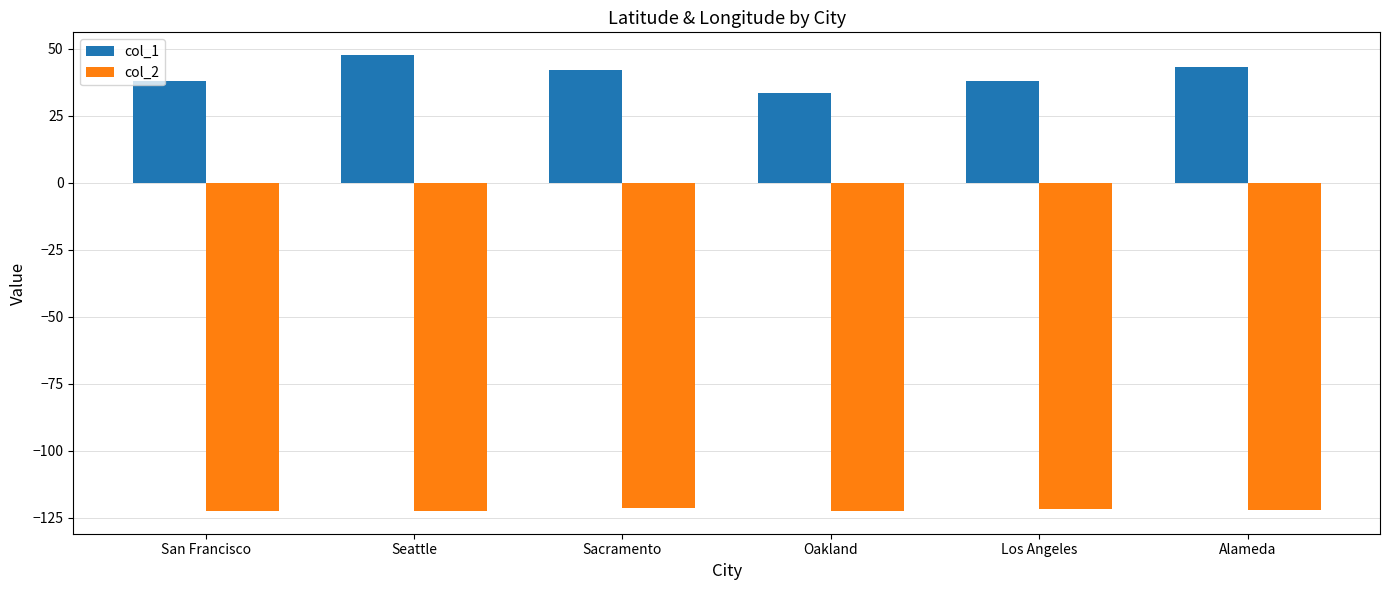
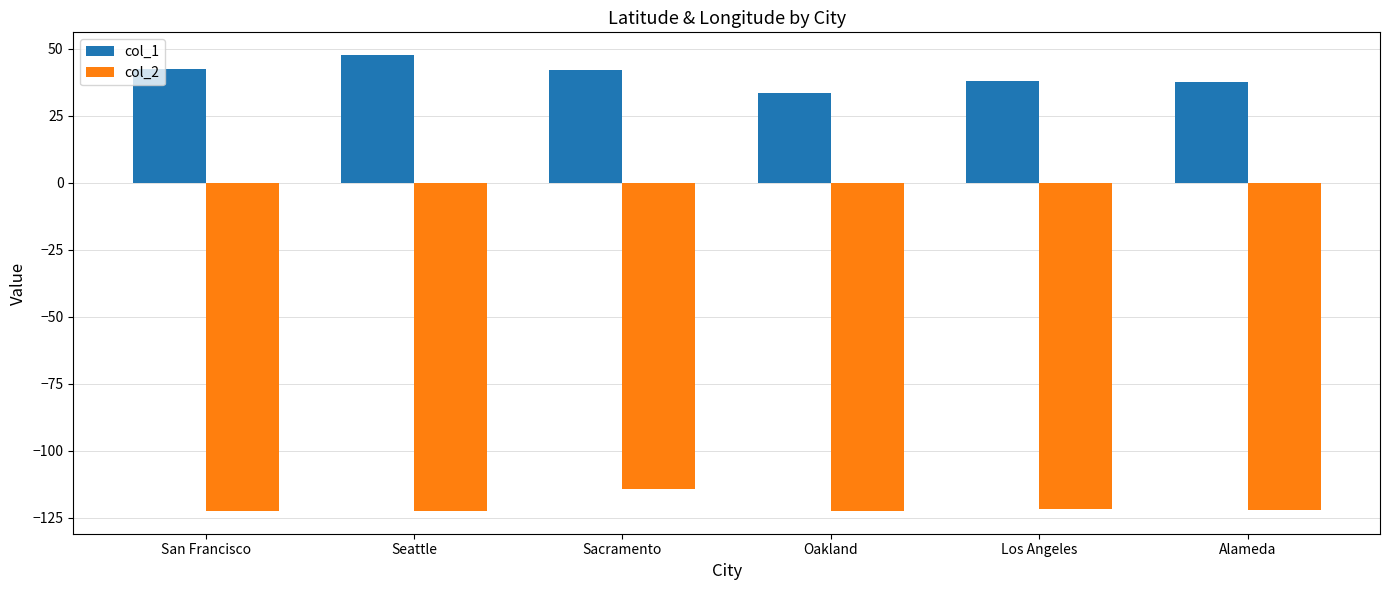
  {
    "col_1": {
-     "San Francisco": 38,
+     "San Francisco": 43,
      "Seattle": 48,
      "Sacramento": 42,
      "Oakland": 34,
      "Los Angeles": 38,
-     "Alameda": 43
+     "Alameda": 38
    },
    "col_2": {
      "San Francisco": -122,
      "Seattle": -122,
-     "Sacramento": -121,
+     "Sacramento": -114,
      "Oakland": -122,
      "Los Angeles": -122,
      "Alameda": -122
    }
  }
